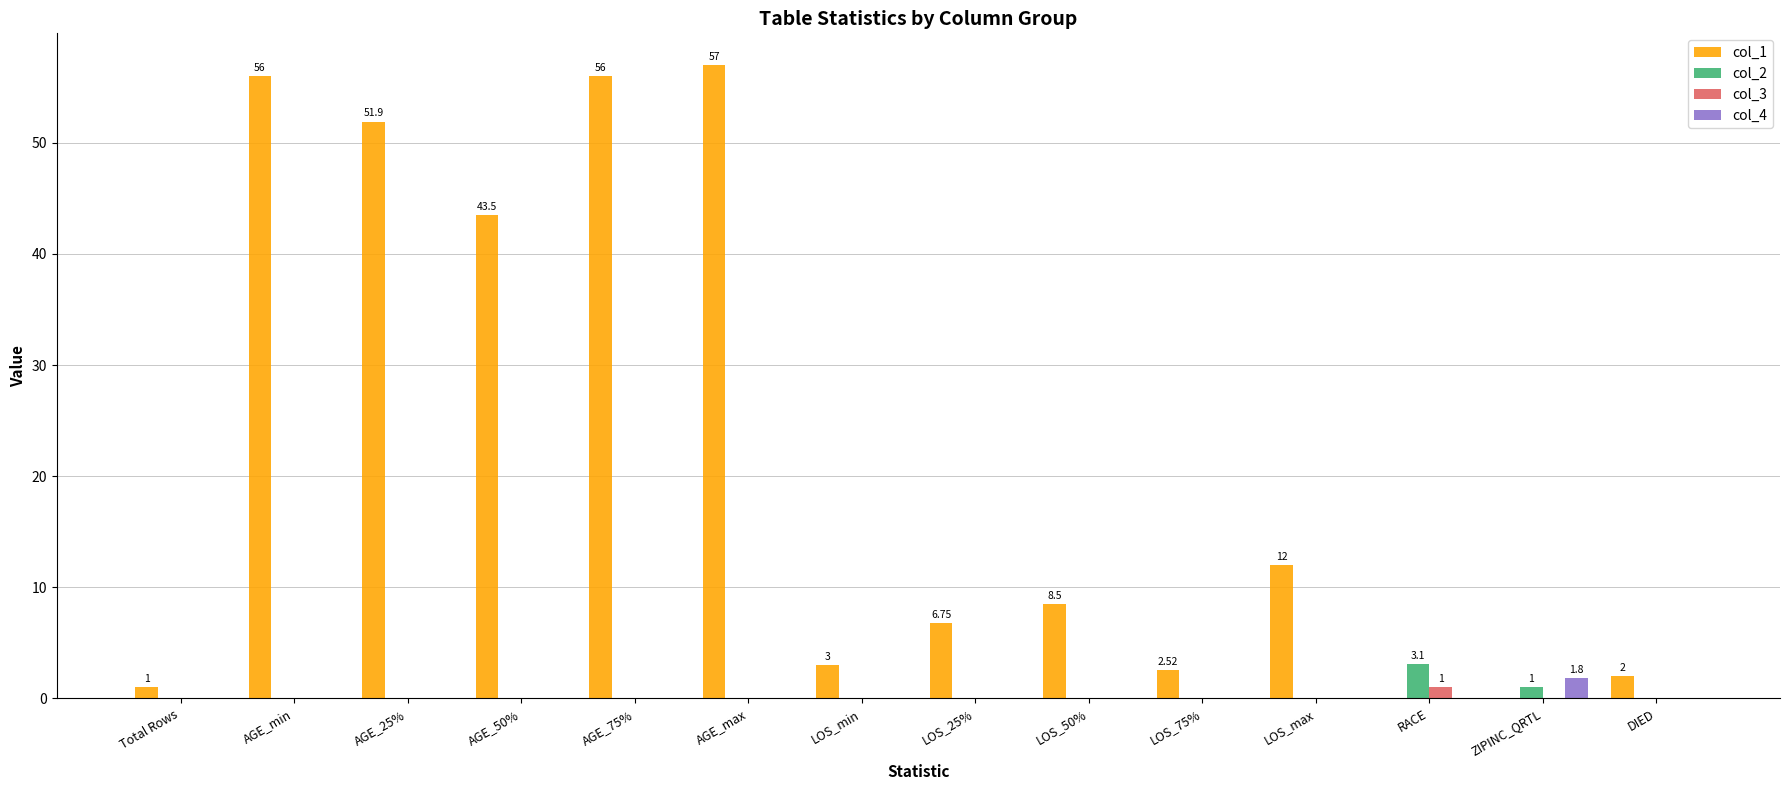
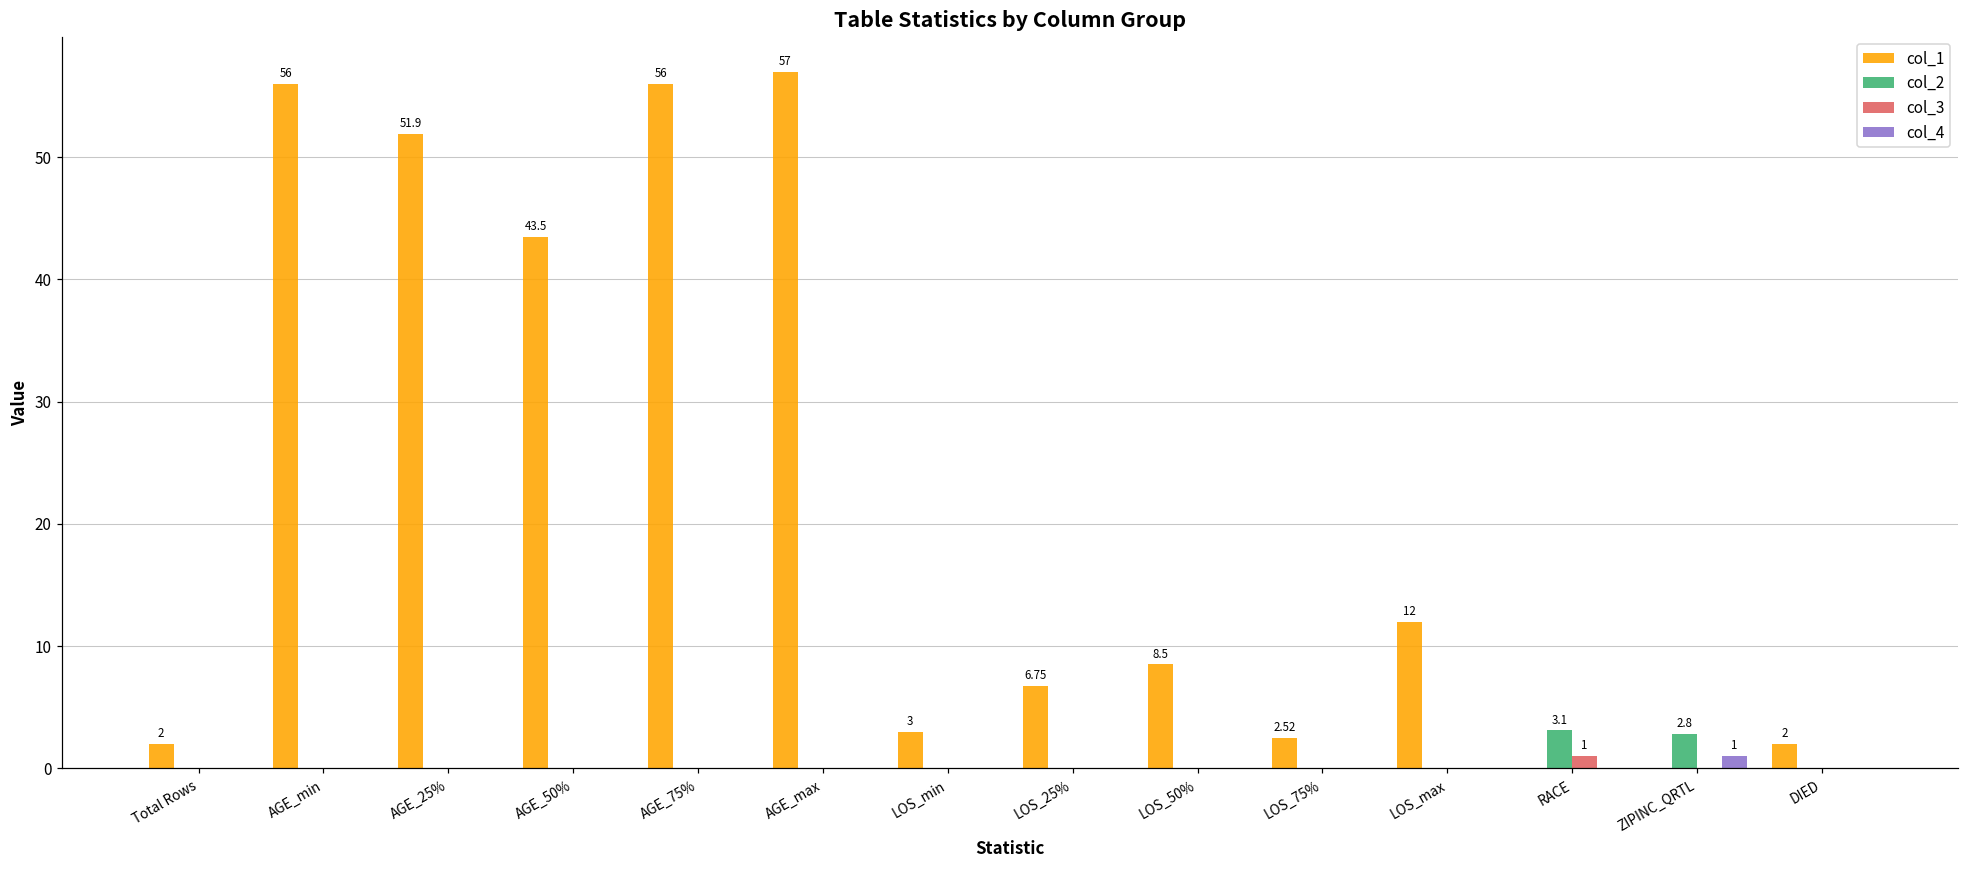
  {
    "col_1": {
-     "Total Rows": 1,
+     "Total Rows": 2,
      "AGE_min": 56,
      "AGE_25%": 51.9,
      "AGE_50%": 43.5,
      "AGE_75%": 56,
      "AGE_max": 57,
      "LOS_min": 3,
      "LOS_25%": 6.75,
      "LOS_50%": 8.5,
      "LOS_75%": 2.52,
      "LOS_max": 12,
      "DIED": 2
    },
    "col_2": {
      "RACE": 3.1,
-     "ZIPINC_QRTL": 1
+     "ZIPINC_QRTL": 2.8
    },
    "col_3": {
      "RACE": 1
    },
    "col_4": {
-     "ZIPINC_QRTL": 1.8
+     "ZIPINC_QRTL": 1
    }
  }
